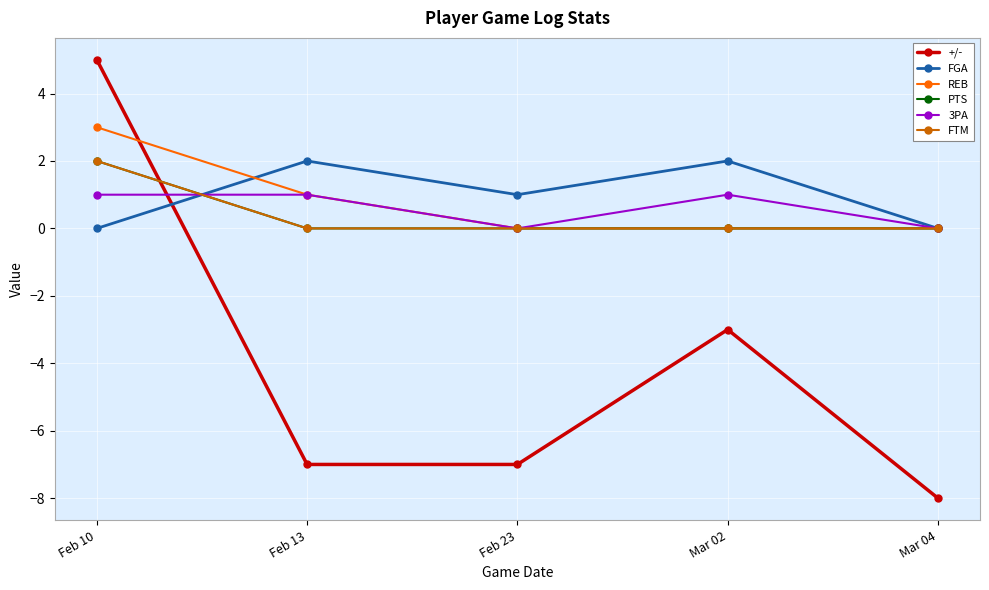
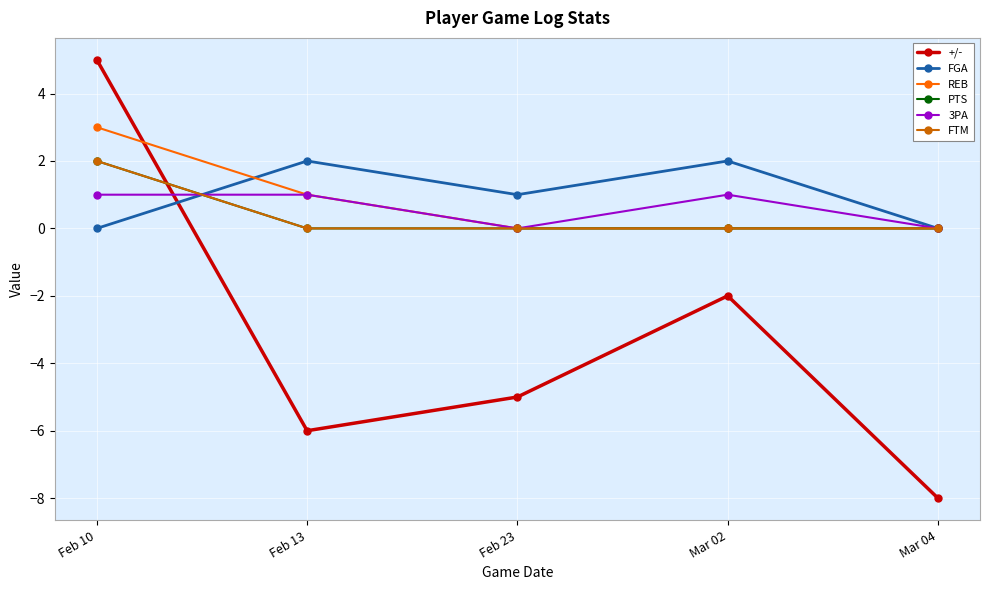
  {
    "+/-": {
      "Feb 10": 5,
-     "Feb 13": -7,
-     "Feb 23": -7,
-     "Mar 02": -3,
+     "Feb 13": -6,
+     "Feb 23": -5,
+     "Mar 02": -2,
      "Mar 04": -8
    },
    "FGA": {
      "Feb 10": 0,
      "Feb 13": 2,
      "Feb 23": 1,
      "Mar 02": 2
    },
    "3PA": {
      "Feb 10": 1,
      "Mar 02": 1
    }
  }
